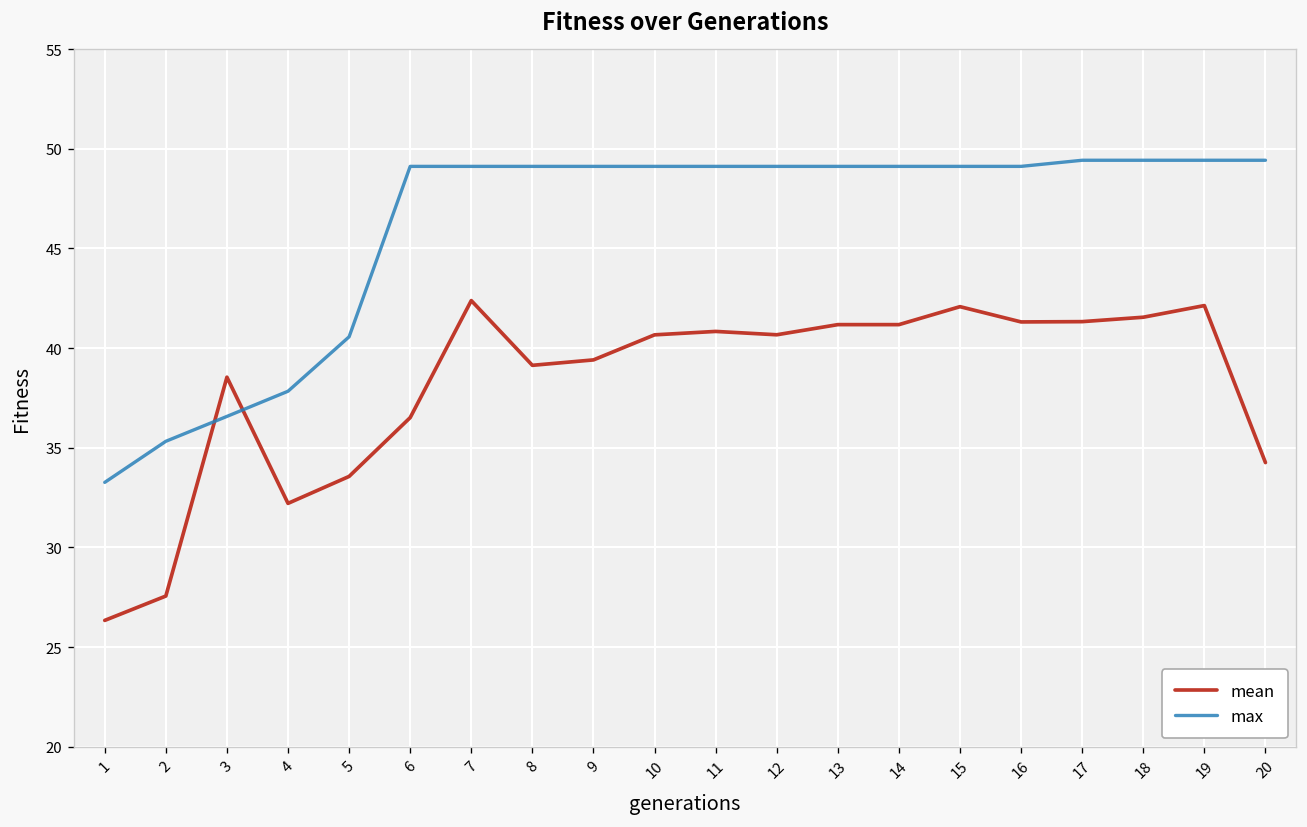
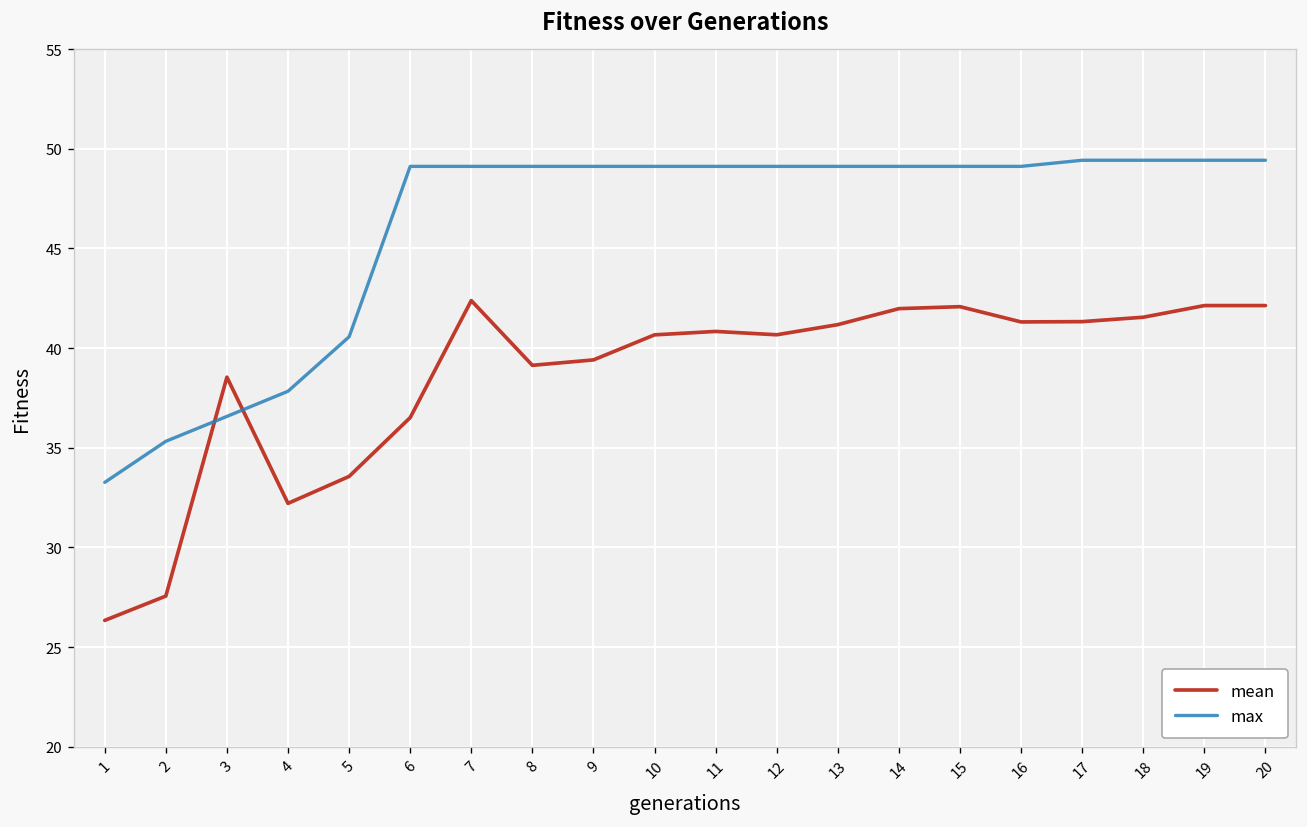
  {
    "mean": {
      "1": 26.3,
      "2": 27.6,
      "3": 38.5,
      "4": 32.2,
      "5": 33.6,
      "6": 36.5,
      "7": 42.4,
      "8": 39.1,
      "9": 39.4,
      "10": 40.7,
      "11": 40.8,
      "12": 40.7,
      "13": 41.2,
-     "14": 41.2,
+     "14": 42.0,
      "15": 42.1,
      "16": 41.3,
      "17": 41.3,
      "18": 41.5,
      "19": 42.1,
-     "20": 34.3
+     "20": 42.1
    },
    "max": {
      "1": 33.3,
      "2": 35.3,
      "3": 36.6,
      "4": 37.8,
      "5": 40.6,
      "6": 49.1,
      "7": 49.1,
      "8": 49.1,
      "9": 49.1,
      "10": 49.1,
      "11": 49.1,
      "12": 49.1,
      "13": 49.1,
      "14": 49.1,
      "15": 49.1,
      "16": 49.1,
      "17": 49.4,
      "18": 49.4,
      "19": 49.4,
      "20": 49.4
    }
  }
